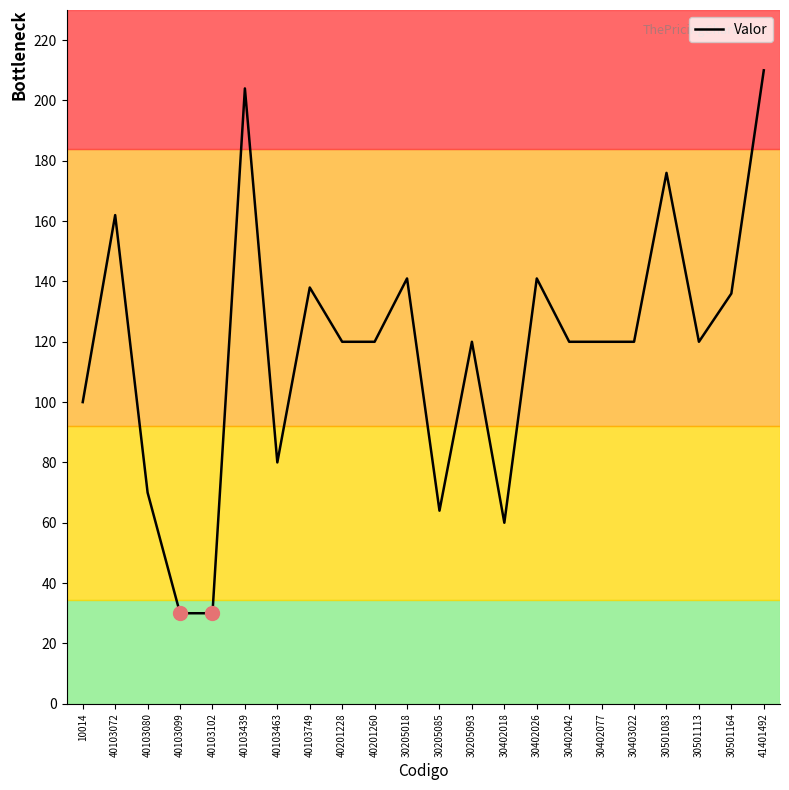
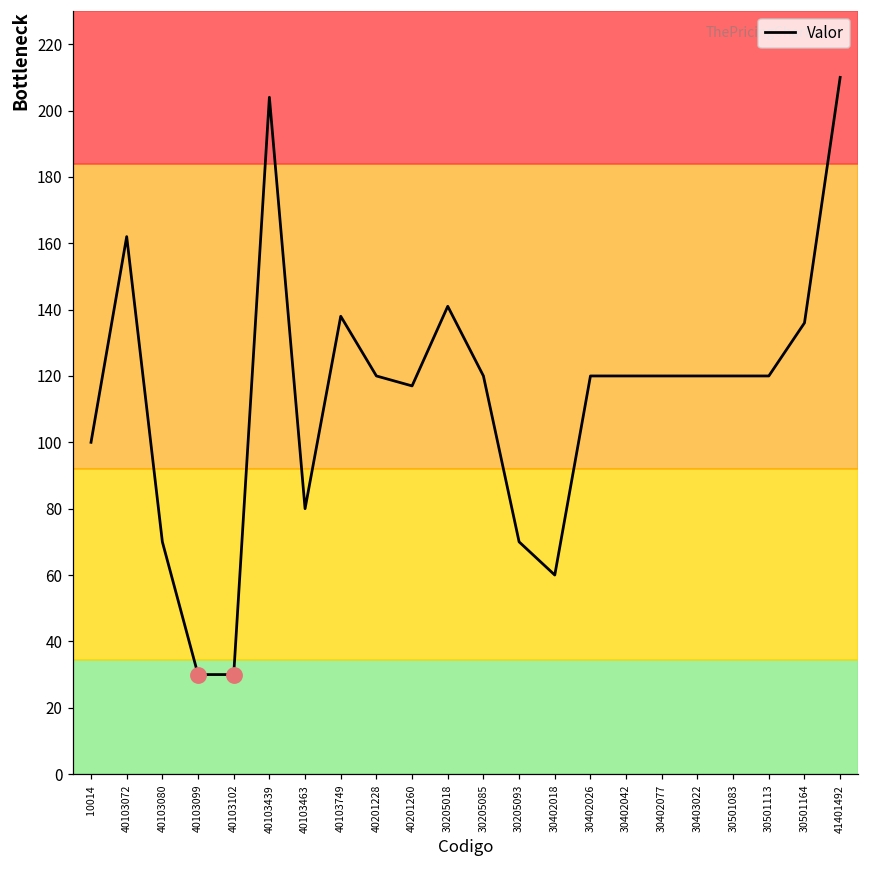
  {
    "Valor": {
      "10014": 100,
      "40103072": 162,
      "40103080": 70,
      "40103439": 204,
      "40103463": 80,
      "40103749": 138,
      "40201228": 120,
-     "40201260": 120,
+     "40201260": 117,
      "30205018": 141,
-     "30205085": 64,
-     "30205093": 120,
+     "30205085": 120,
+     "30205093": 70,
      "30402018": 60,
-     "30402026": 141,
+     "30402026": 120,
      "30402042": 120,
      "30402077": 120,
      "30403022": 120,
-     "30501083": 176,
+     "30501083": 120,
      "30501113": 120,
      "30501164": 136,
      "41401492": 210
    }
  }
